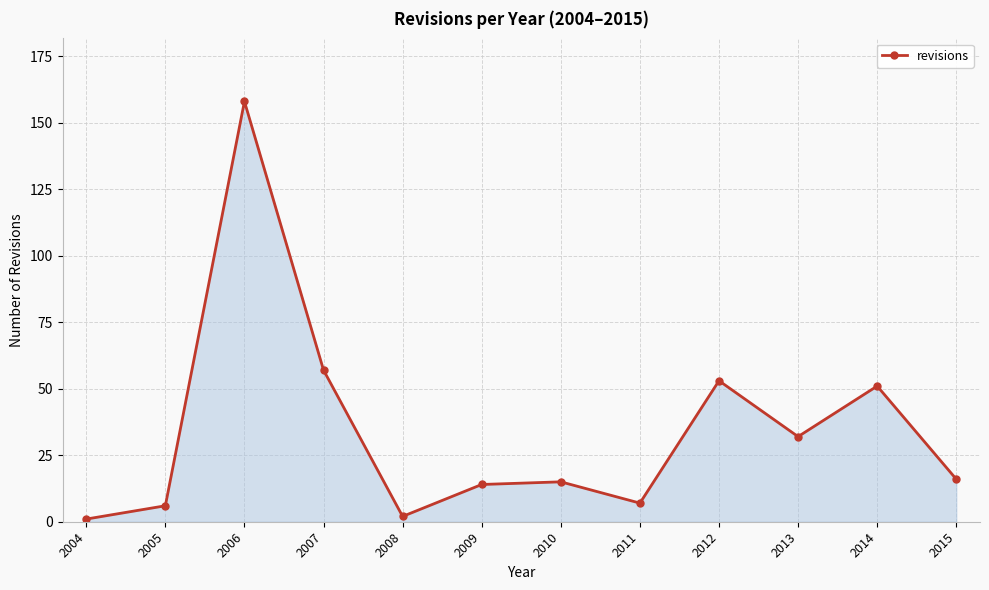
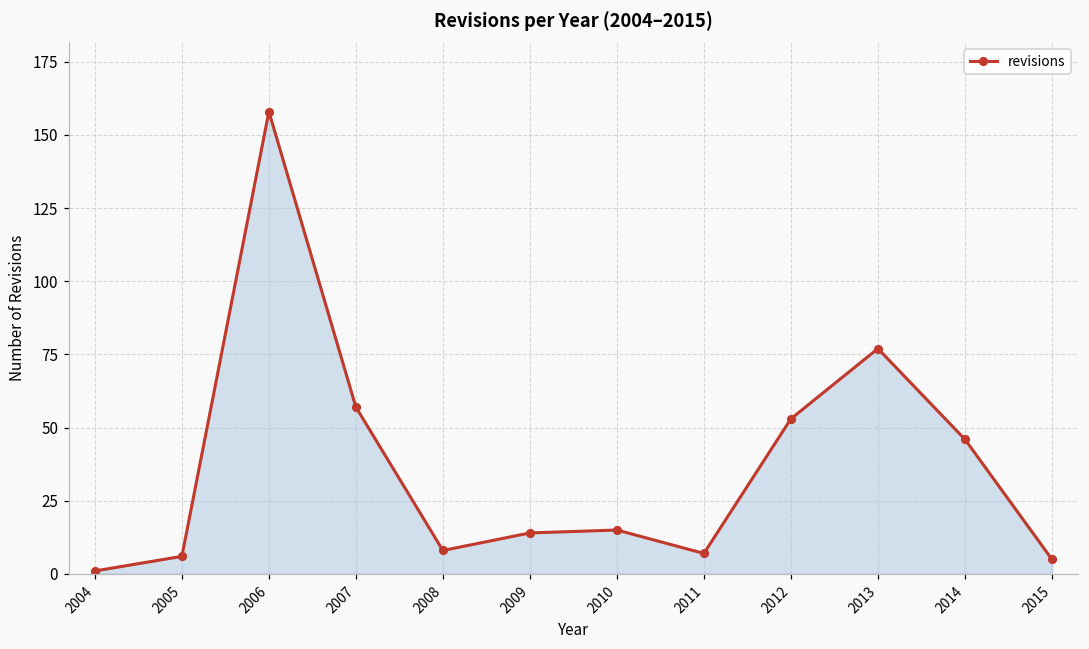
  {
    "2004": 1,
    "2005": 6,
    "2006": 158,
    "2007": 57,
-   "2008": 2,
+   "2008": 8,
    "2009": 14,
    "2010": 15,
    "2011": 7,
    "2012": 53,
-   "2013": 32,
-   "2014": 51,
-   "2015": 16
+   "2013": 77,
+   "2014": 46,
+   "2015": 5
  }
